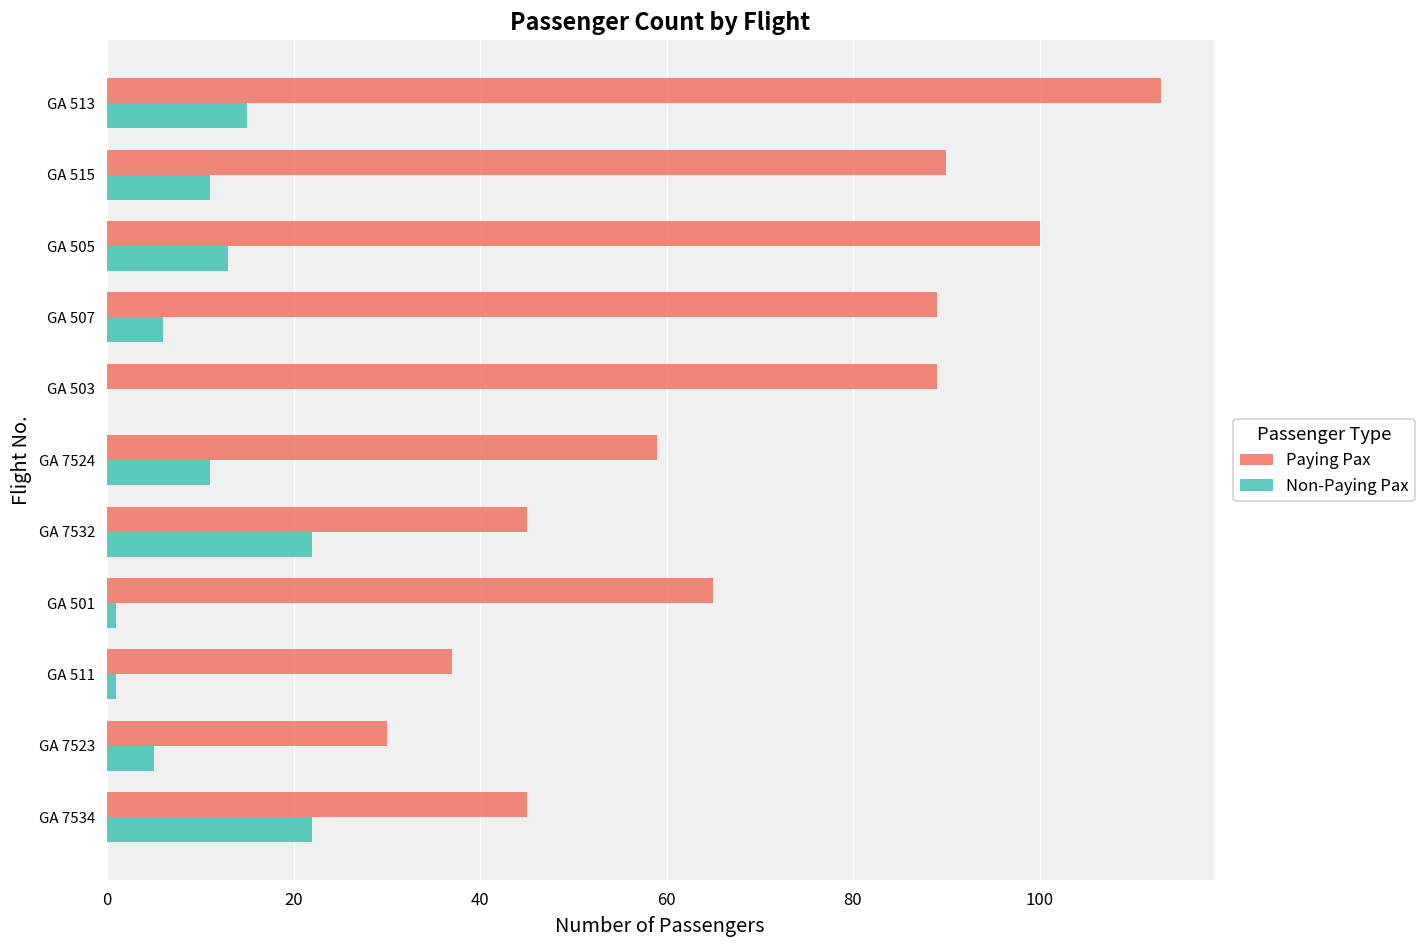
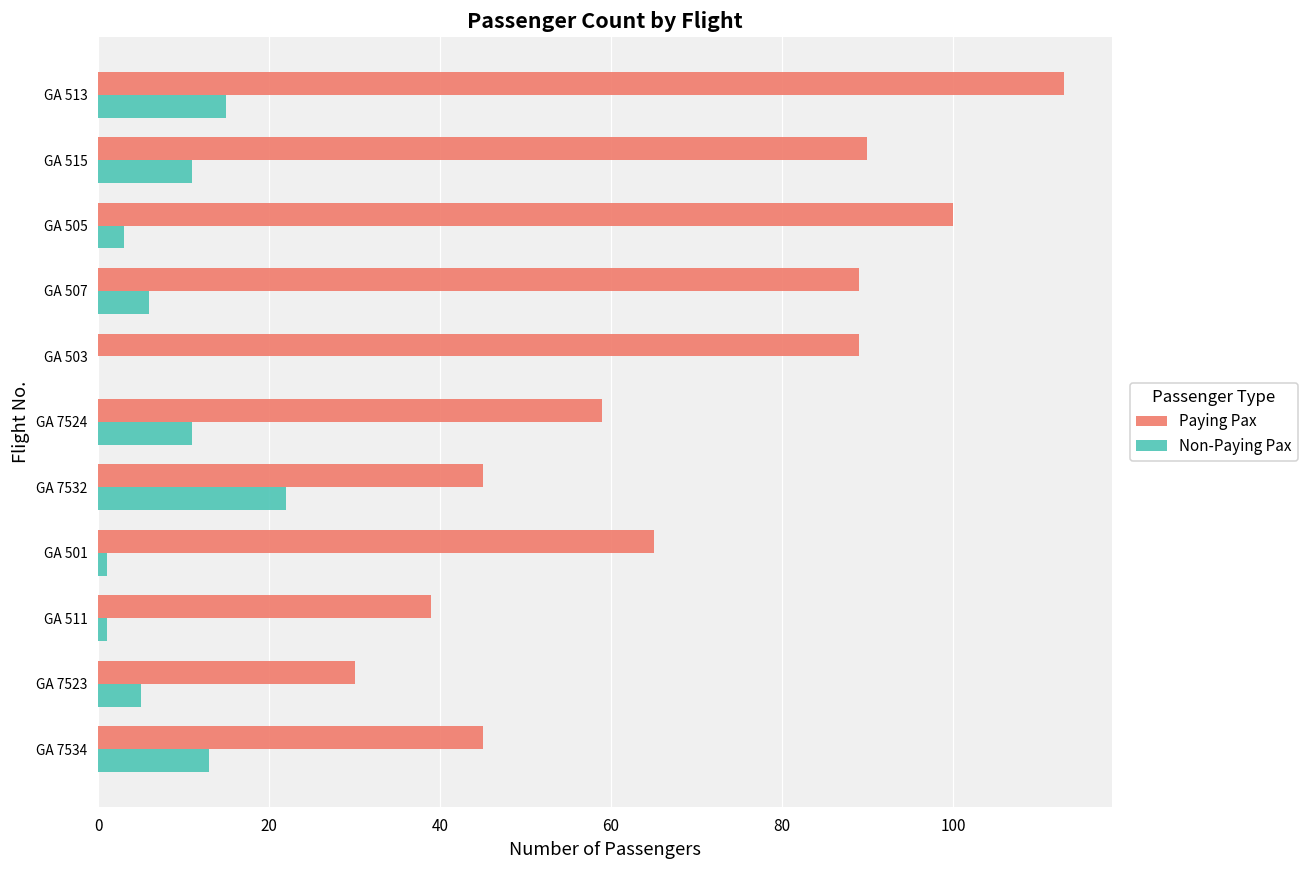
  {
    "Paying Pax": {
      "GA 513": 113,
      "GA 515": 90,
      "GA 505": 100,
      "GA 507": 89,
      "GA 503": 89,
      "GA 7524": 59,
      "GA 7532": 45,
      "GA 501": 65,
-     "GA 511": 37,
+     "GA 511": 39,
      "GA 7523": 30,
      "GA 7534": 45
    },
    "Non-Paying Pax": {
      "GA 513": 15,
      "GA 515": 11,
-     "GA 505": 13,
+     "GA 505": 3,
      "GA 507": 6,
      "GA 503": 0,
      "GA 7524": 11,
      "GA 7532": 22,
      "GA 501": 1,
      "GA 511": 1,
      "GA 7523": 5,
-     "GA 7534": 22
+     "GA 7534": 13
    }
  }
